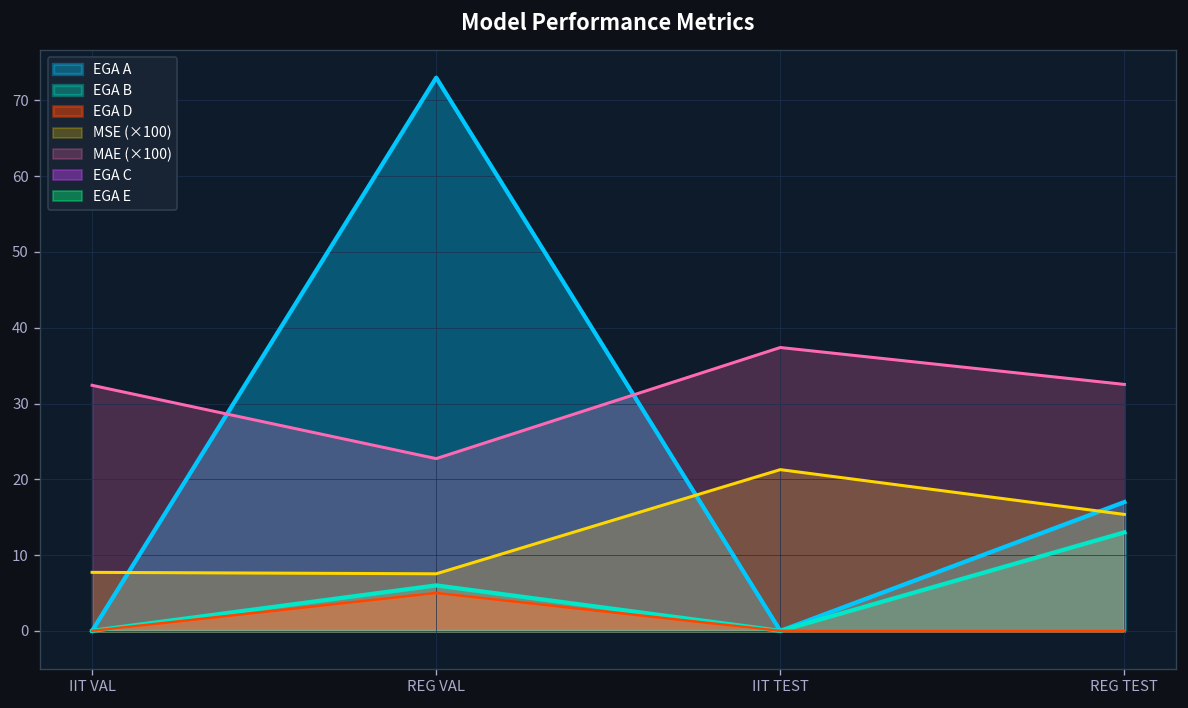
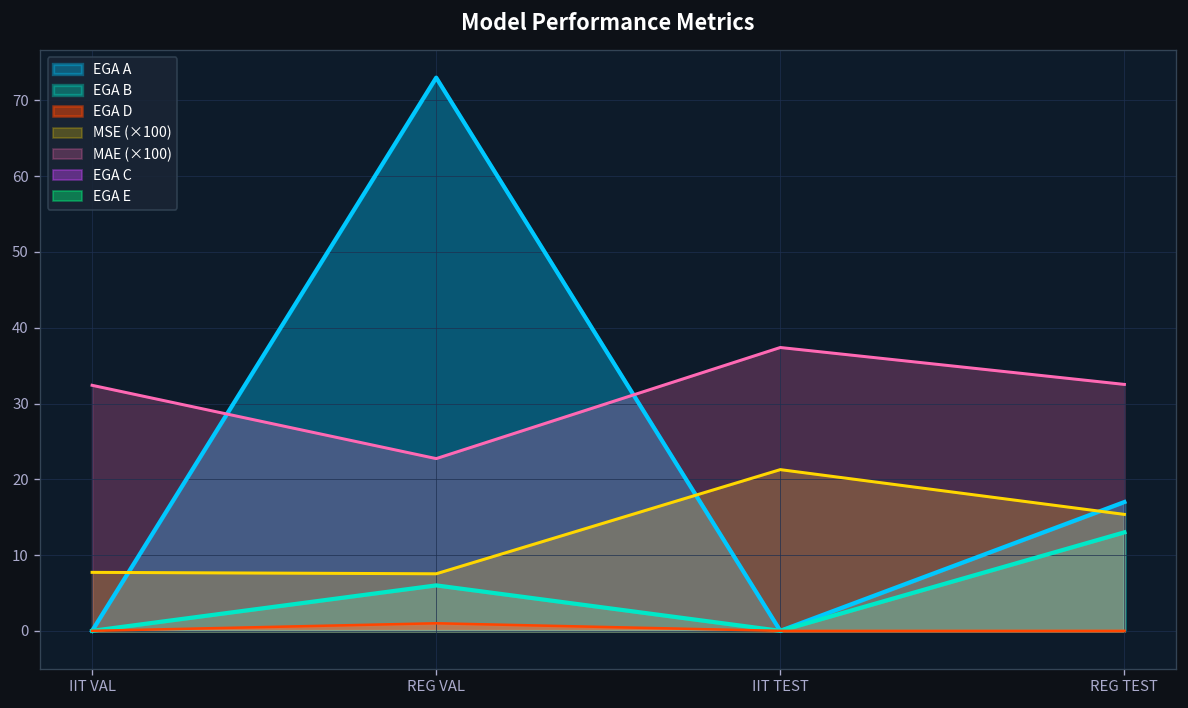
  {
    "EGA D": {
-     "REG VAL": 5
+     "REG VAL": 1
    },
    "MSE (×100)": {
      "IIT VAL": 8,
      "REG VAL": 8,
      "IIT TEST": 21,
      "REG TEST": 15
    },
    "MAE (×100)": {
      "IIT VAL": 32,
      "REG VAL": 23,
      "IIT TEST": 37,
      "REG TEST": 33
    }
  }
